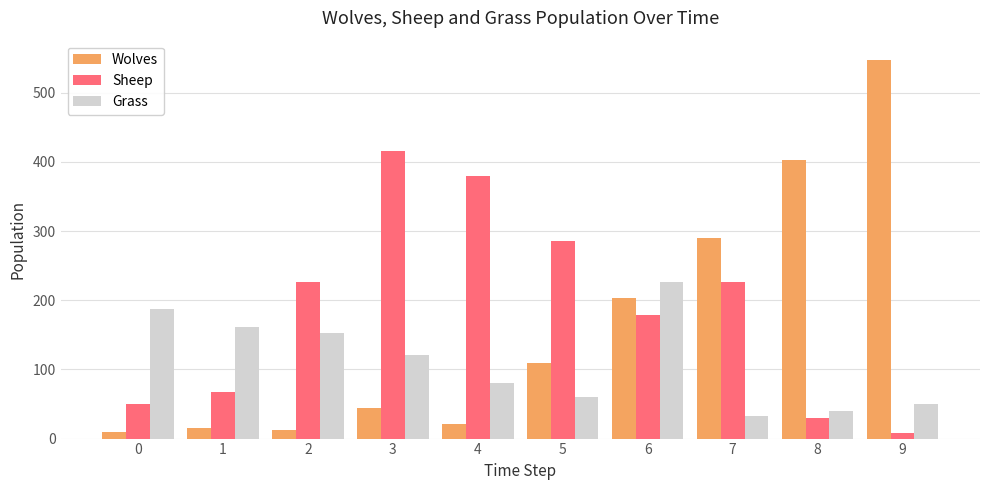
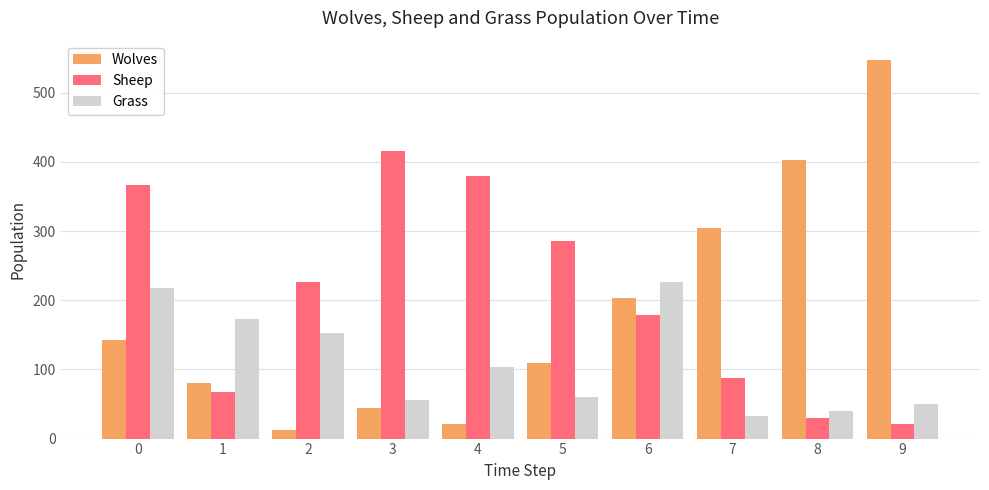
  {
    "Wolves": {
-     "0": 10,
-     "1": 20,
+     "0": 140,
+     "1": 80,
      "2": 10,
      "3": 40,
      "4": 20,
      "5": 110,
      "6": 200,
-     "7": 290,
+     "7": 300,
      "8": 400,
      "9": 550
    },
    "Sheep": {
-     "0": 50,
+     "0": 370,
      "1": 70,
      "2": 230,
      "3": 420,
      "4": 380,
      "5": 290,
      "6": 180,
-     "7": 230,
+     "7": 90,
      "8": 30,
-     "9": 10
+     "9": 20
    },
    "Grass": {
-     "0": 190,
-     "1": 160,
+     "0": 220,
+     "1": 170,
      "2": 150,
-     "3": 120,
-     "4": 80,
+     "3": 60,
+     "4": 100,
      "5": 60,
      "6": 230,
      "7": 30,
      "8": 40,
      "9": 50
    }
  }
